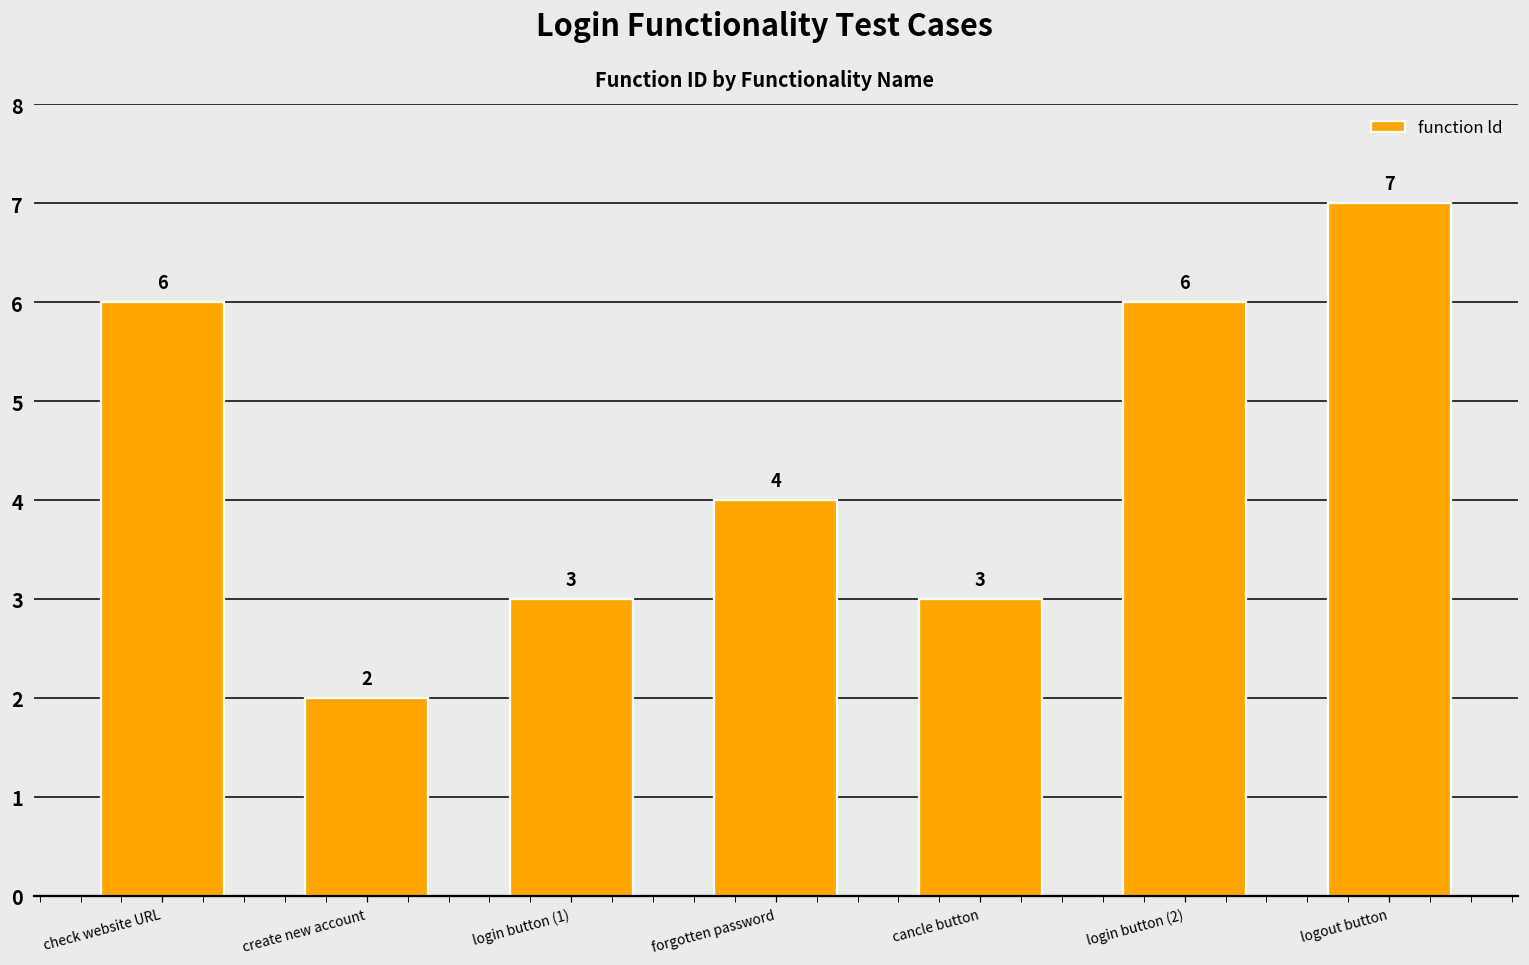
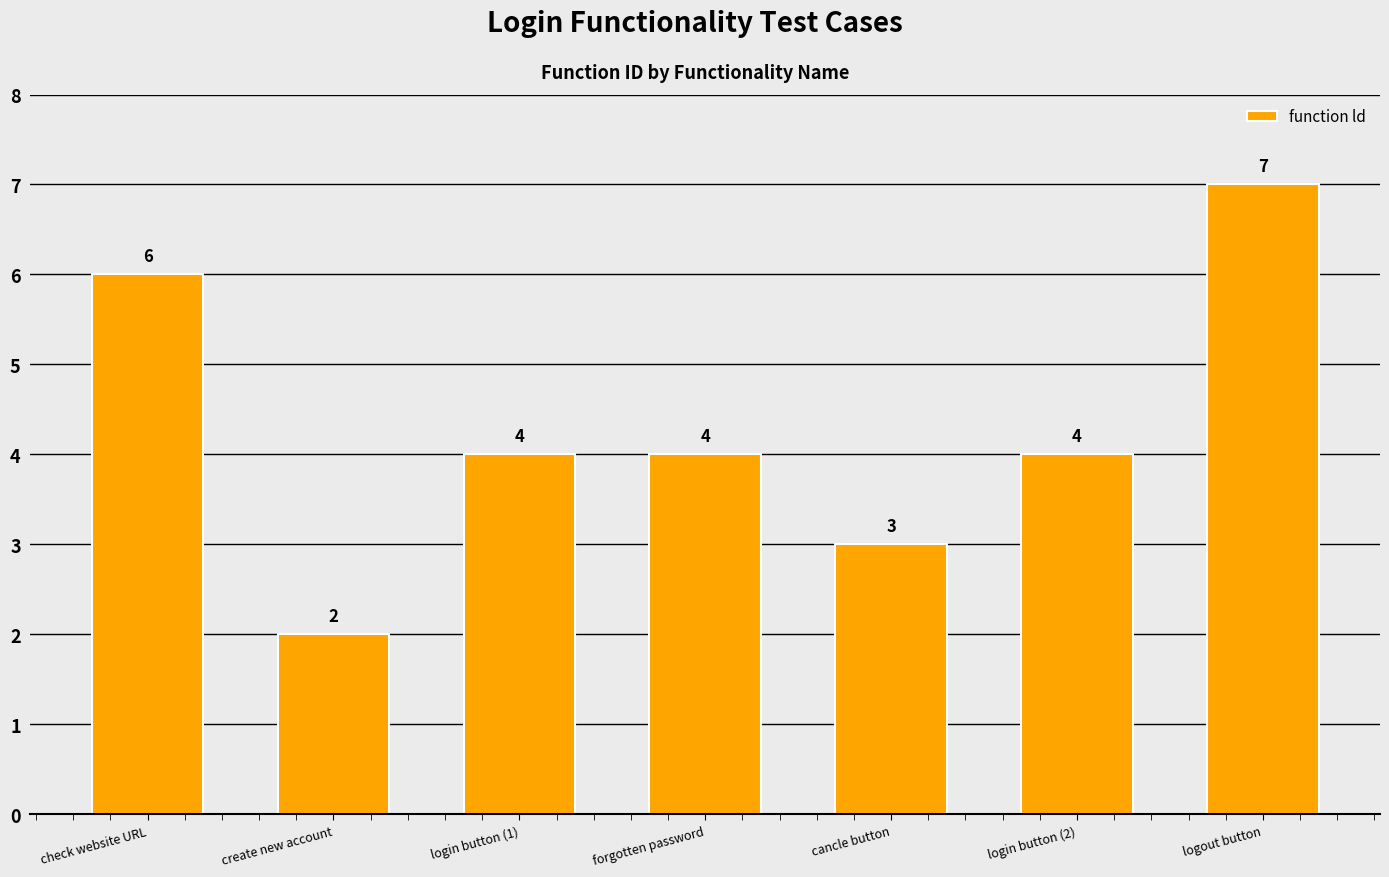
  {
    "check website URL": 6,
    "create new account": 2,
-   "login button (1)": 3,
+   "login button (1)": 4,
    "forgotten password": 4,
    "cancle button": 3,
-   "login button (2)": 6,
+   "login button (2)": 4,
    "logout button": 7
  }
